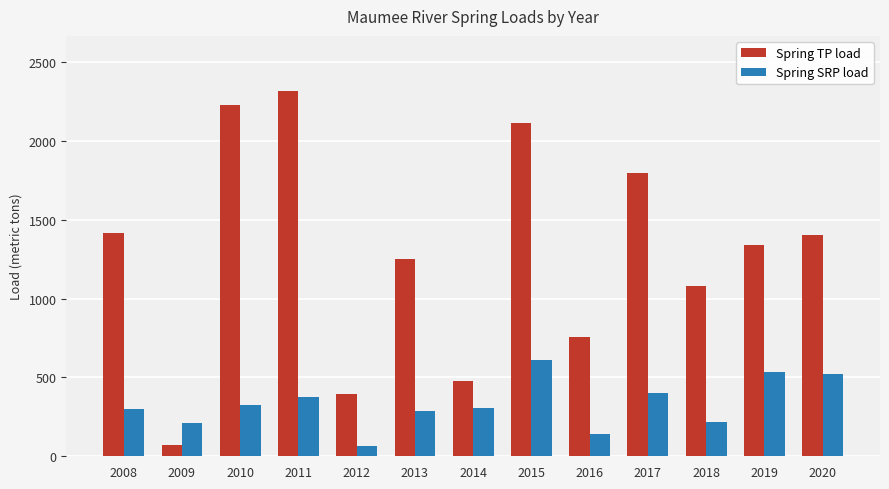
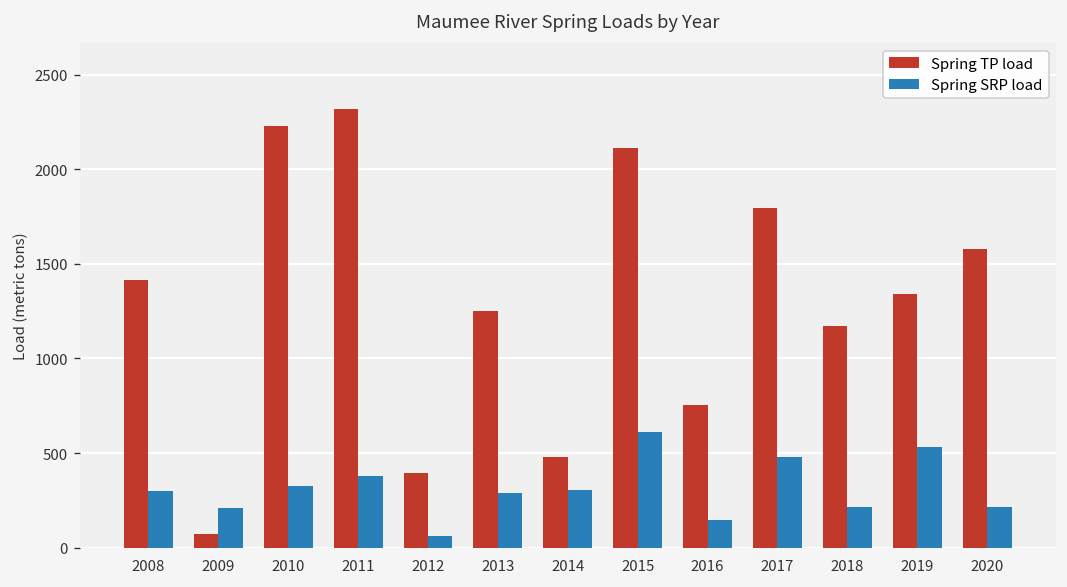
  {
    "Spring TP load": {
      "2008": 1410,
      "2009": 70,
      "2010": 2230,
      "2011": 2320,
      "2012": 390,
      "2013": 1250,
      "2014": 480,
      "2015": 2110,
      "2016": 760,
      "2017": 1790,
-     "2018": 1080,
+     "2018": 1170,
      "2019": 1340,
-     "2020": 1400
+     "2020": 1580
    },
    "Spring SRP load": {
      "2008": 300,
      "2009": 210,
      "2010": 320,
      "2011": 380,
      "2012": 60,
      "2013": 290,
      "2014": 310,
      "2015": 610,
      "2016": 140,
-     "2017": 400,
+     "2017": 480,
      "2018": 220,
      "2019": 530,
-     "2020": 520
+     "2020": 220
    }
  }
